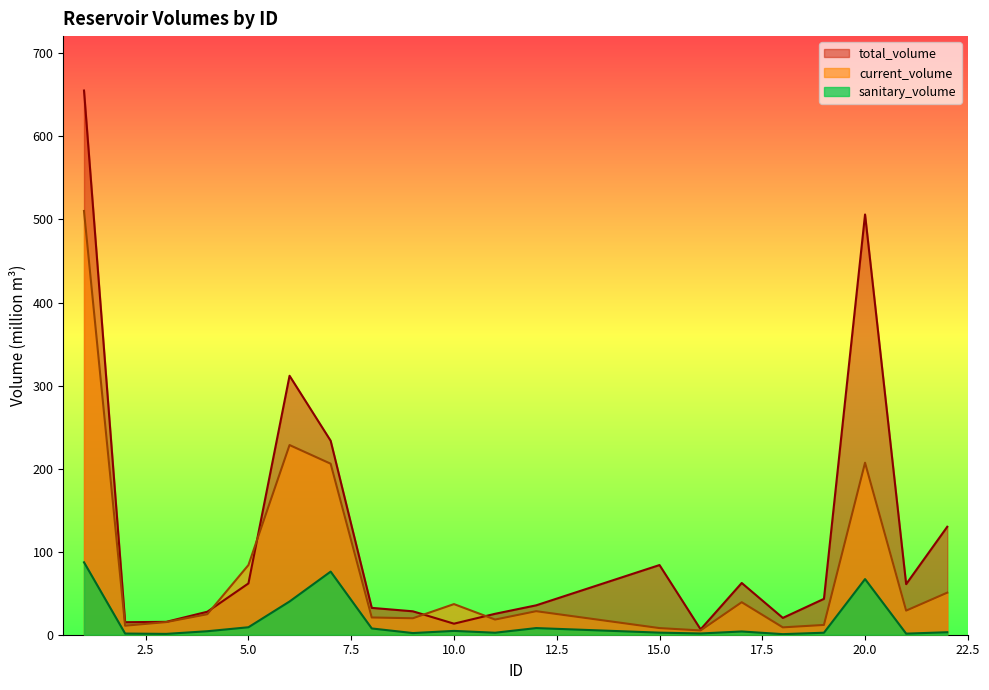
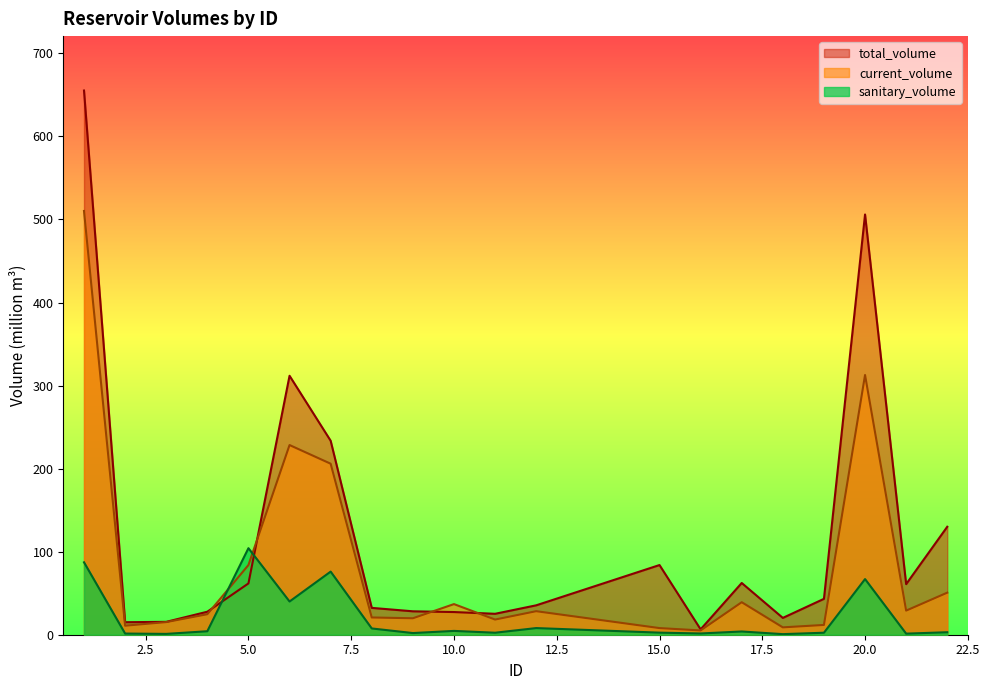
  {
    "total_volume": {
      "5.0": 60,
-     "10.0": 10,
+     "10.0": 30,
      "15.0": 80,
      "20.0": 510
    },
    "current_volume": {
      "5.0": 80,
      "10.0": 40,
      "15.0": 10,
-     "20.0": 210
+     "20.0": 310
    },
    "sanitary_volume": {
-     "5.0": 10,
+     "5.0": 100,
      "10.0": 0,
      "15.0": 0,
      "20.0": 70
    }
  }
